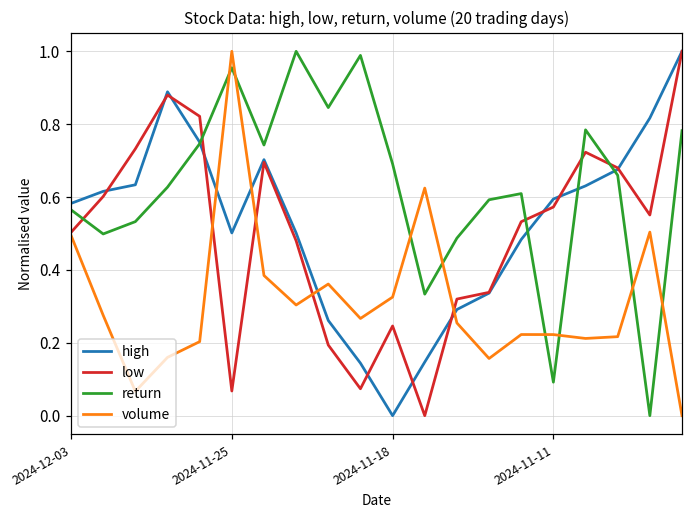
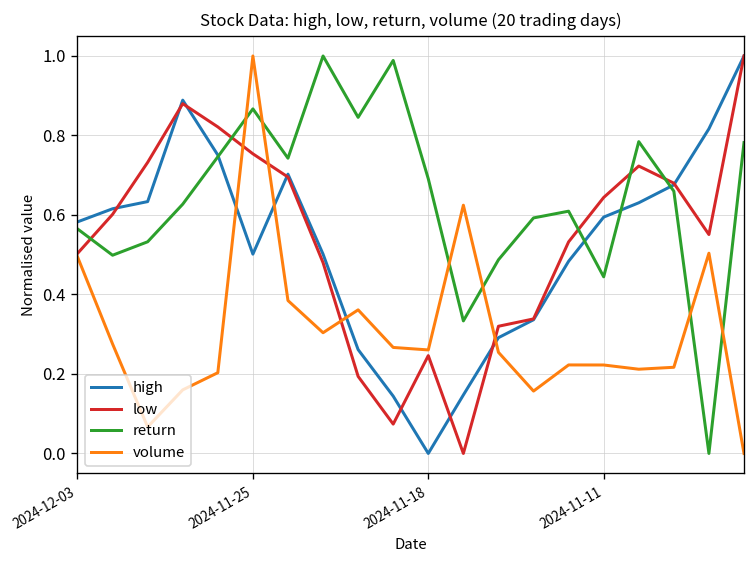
  {
    "high": {
      "2024-12-03": 0.58,
      "2024-11-25": 0.50,
      "2024-11-18": 0.00,
      "2024-11-11": 0.59
    },
    "low": {
      "2024-12-03": 0.50,
-     "2024-11-25": 0.07,
+     "2024-11-25": 0.75,
      "2024-11-18": 0.25,
-     "2024-11-11": 0.57
+     "2024-11-11": 0.64
    },
    "return": {
      "2024-12-03": 0.56,
-     "2024-11-25": 0.95,
+     "2024-11-25": 0.87,
      "2024-11-18": 0.69,
-     "2024-11-11": 0.09
+     "2024-11-11": 0.44
    },
    "volume": {
      "2024-12-03": 0.49,
      "2024-11-25": 1.00,
-     "2024-11-18": 0.33,
+     "2024-11-18": 0.26,
      "2024-11-11": 0.22
    }
  }
